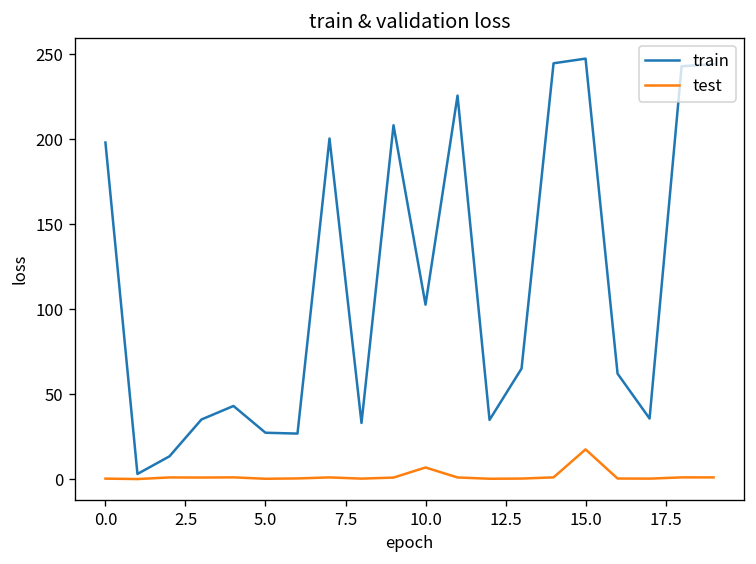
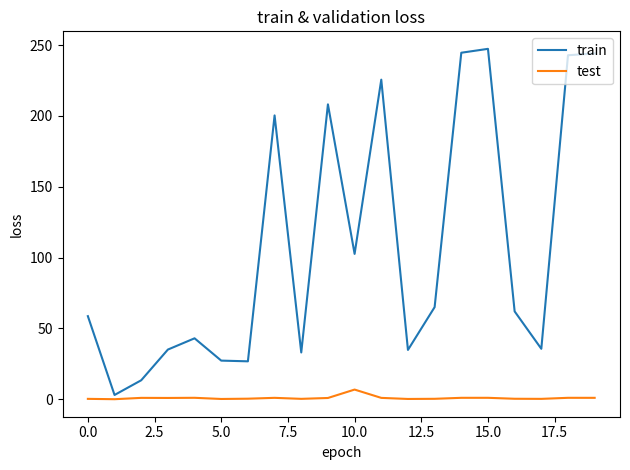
  {
    "train": {
-     "0.0": 198,
+     "0.0": 59,
      "5.0": 27,
      "10.0": 103,
      "15.0": 247
    },
    "test": {
      "0.0": 0,
      "5.0": 0,
      "10.0": 7,
-     "15.0": 17
+     "15.0": 1
    }
  }
